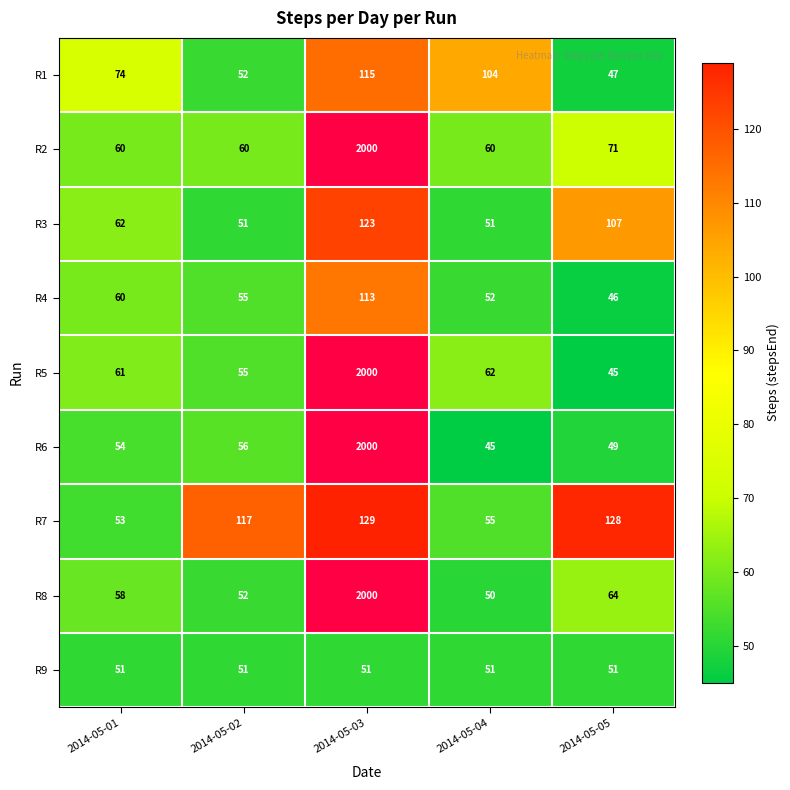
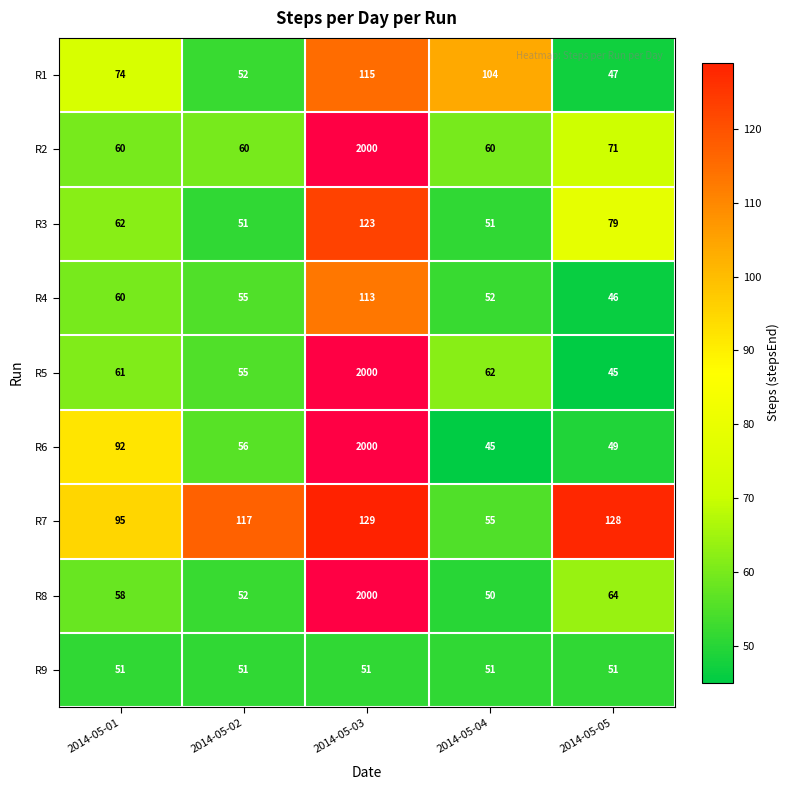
  {
    "R1": {
      "2014-05-01": 74,
      "2014-05-02": 52,
      "2014-05-03": 115,
      "2014-05-04": 104
    },
    "R2": {
      "2014-05-01": 60,
      "2014-05-02": 60,
      "2014-05-04": 60,
      "2014-05-05": 71
    },
    "R3": {
      "2014-05-01": 62,
      "2014-05-02": 51,
      "2014-05-03": 123,
      "2014-05-04": 51,
-     "2014-05-05": 107
+     "2014-05-05": 79
    },
    "R4": {
      "2014-05-01": 60,
      "2014-05-02": 55,
      "2014-05-03": 113,
      "2014-05-04": 52,
      "2014-05-05": 46
    },
    "R5": {
      "2014-05-01": 61,
      "2014-05-02": 55,
      "2014-05-04": 62,
      "2014-05-05": 45
    },
    "R6": {
-     "2014-05-01": 54,
+     "2014-05-01": 92,
      "2014-05-02": 56,
      "2014-05-04": 45,
      "2014-05-05": 49
    },
    "R7": {
-     "2014-05-01": 53,
+     "2014-05-01": 95,
      "2014-05-02": 117,
      "2014-05-03": 129,
      "2014-05-04": 55,
      "2014-05-05": 128
    },
    "R8": {
      "2014-05-01": 58,
      "2014-05-02": 52,
      "2014-05-04": 50,
      "2014-05-05": 64
    },
    "R9": {
      "2014-05-01": 51,
      "2014-05-02": 51,
      "2014-05-03": 51,
      "2014-05-04": 51,
      "2014-05-05": 51
    }
  }
